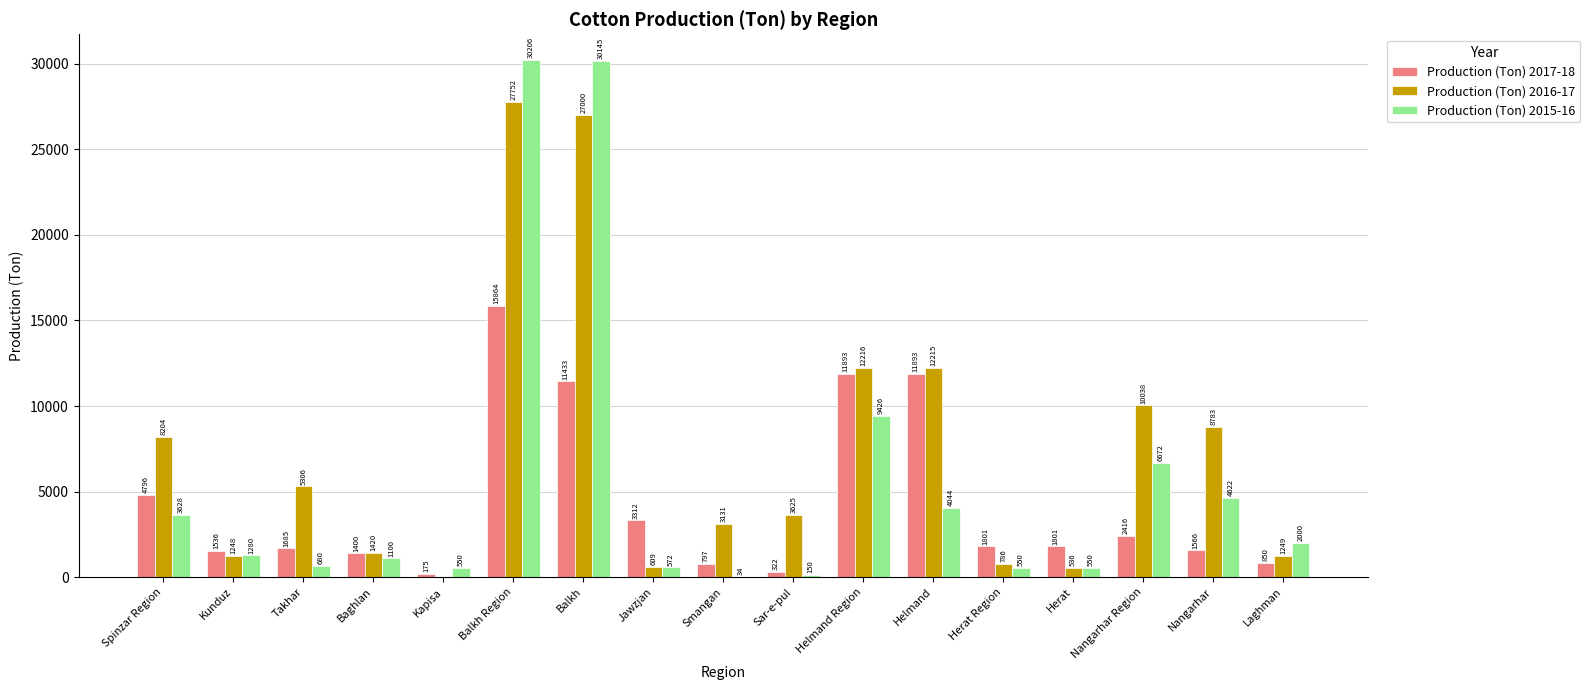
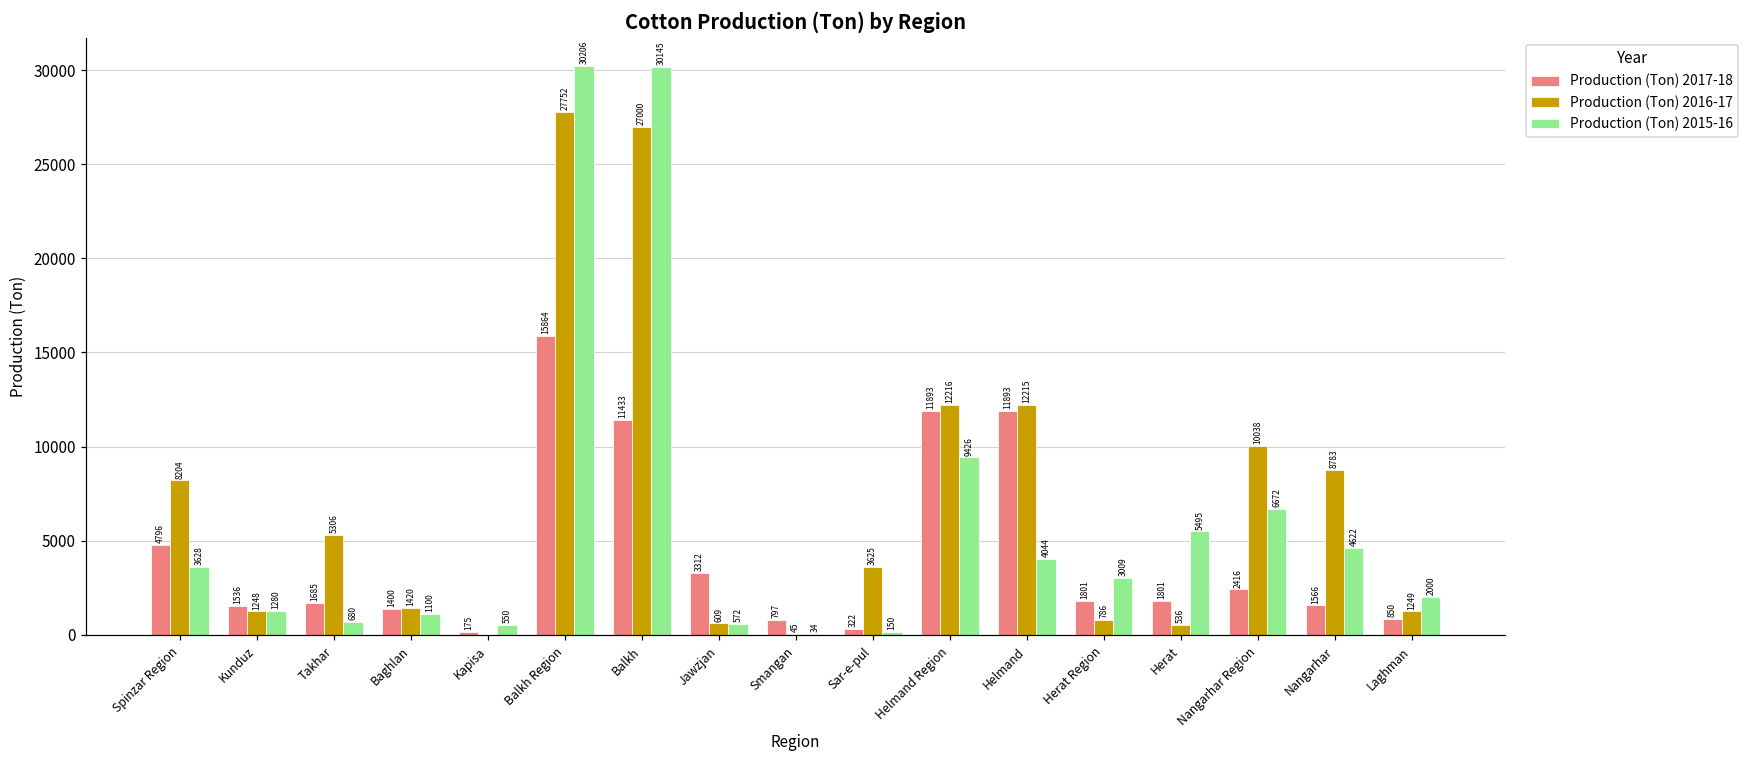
  {
    "Production (Ton) 2017-18": {
      "Spinzar Region": 4796,
      "Kunduz": 1536,
      "Takhar": 1685,
      "Baghlan": 1400,
      "Kapisa": 175,
      "Balkh Region": 15864,
      "Balkh": 11433,
      "Jawzjan": 3312,
      "Smangan": 797,
      "Sar-e-pul": 322,
      "Helmand Region": 11893,
      "Helmand": 11893,
      "Herat Region": 1801,
      "Herat": 1801,
      "Nangarhar Region": 2416,
      "Nangarhar": 1566,
      "Laghman": 850
    },
    "Production (Ton) 2016-17": {
      "Spinzar Region": 8204,
      "Kunduz": 1248,
      "Takhar": 5306,
      "Baghlan": 1420,
      "Balkh Region": 27752,
      "Balkh": 27000,
      "Jawzjan": 609,
-     "Smangan": 3131,
+     "Smangan": 45,
      "Sar-e-pul": 3625,
      "Helmand Region": 12216,
      "Helmand": 12215,
      "Herat Region": 786,
      "Herat": 536,
      "Nangarhar Region": 10038,
      "Nangarhar": 8783,
      "Laghman": 1249
    },
    "Production (Ton) 2015-16": {
      "Spinzar Region": 3628,
      "Kunduz": 1280,
      "Takhar": 680,
      "Baghlan": 1100,
      "Kapisa": 550,
      "Balkh Region": 30206,
      "Balkh": 30145,
      "Jawzjan": 572,
      "Smangan": 34,
      "Sar-e-pul": 150,
      "Helmand Region": 9426,
      "Helmand": 4044,
-     "Herat Region": 550,
-     "Herat": 550,
+     "Herat Region": 3009,
+     "Herat": 5495,
      "Nangarhar Region": 6672,
      "Nangarhar": 4622,
      "Laghman": 2000
    }
  }
